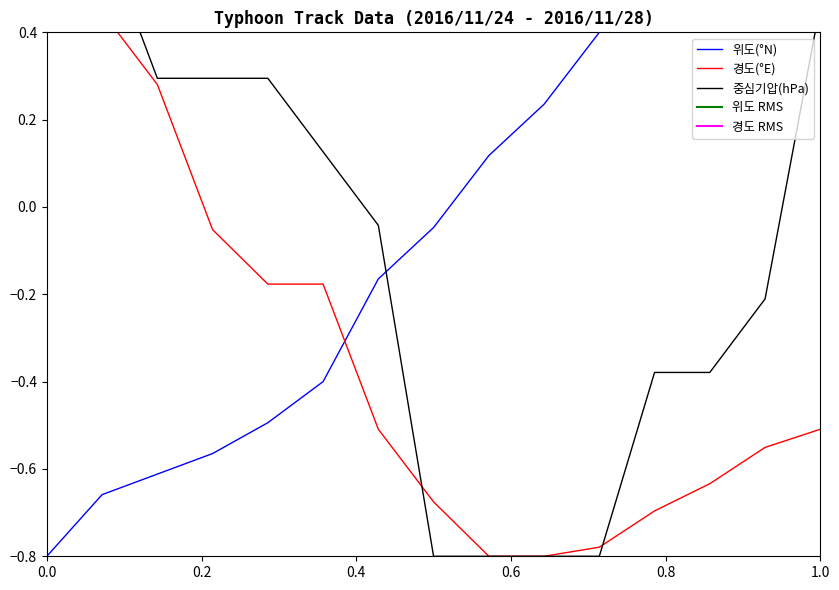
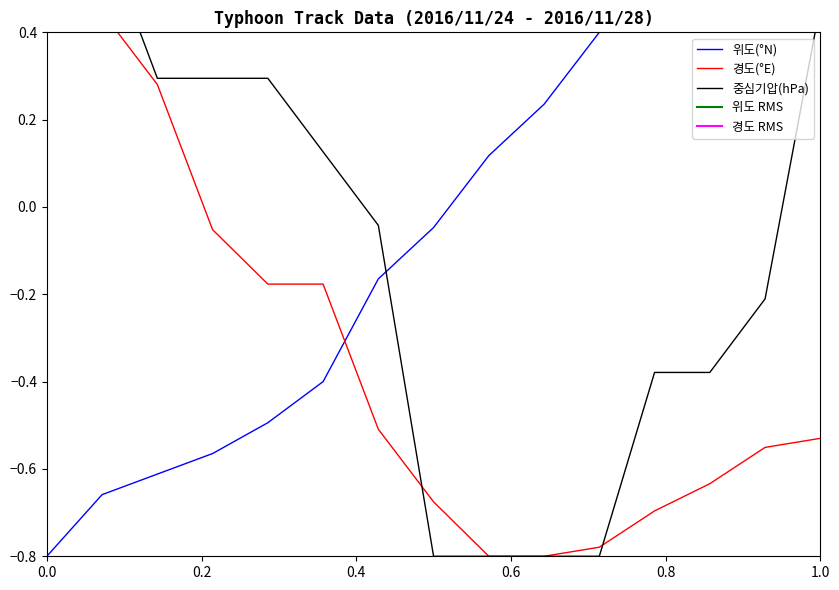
  {
    "위도(°N)": {
      "0.0": -0.80
    },
    "경도(°E)": {
-     "1.0": -0.51
+     "1.0": -0.53
    }
  }
